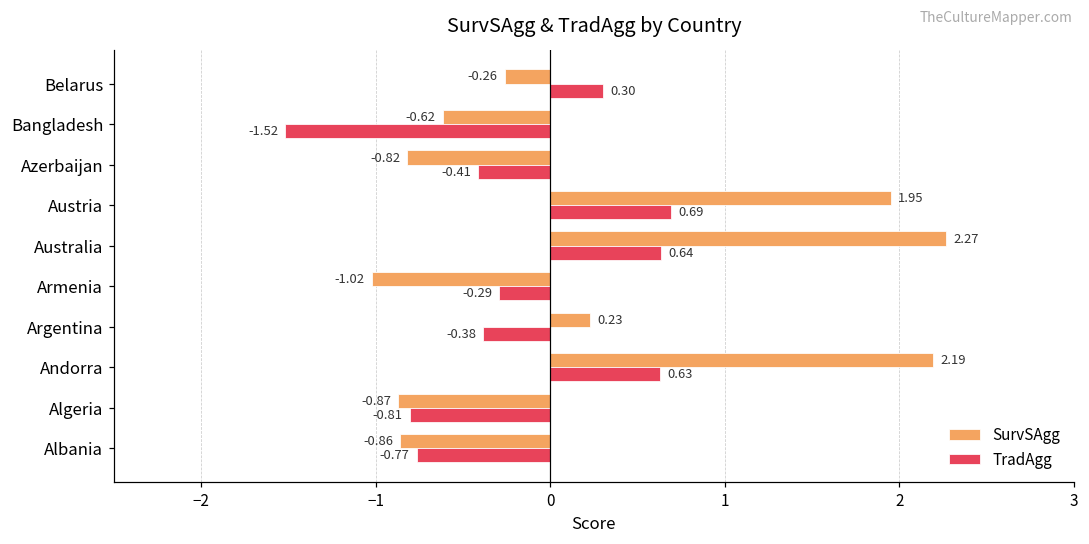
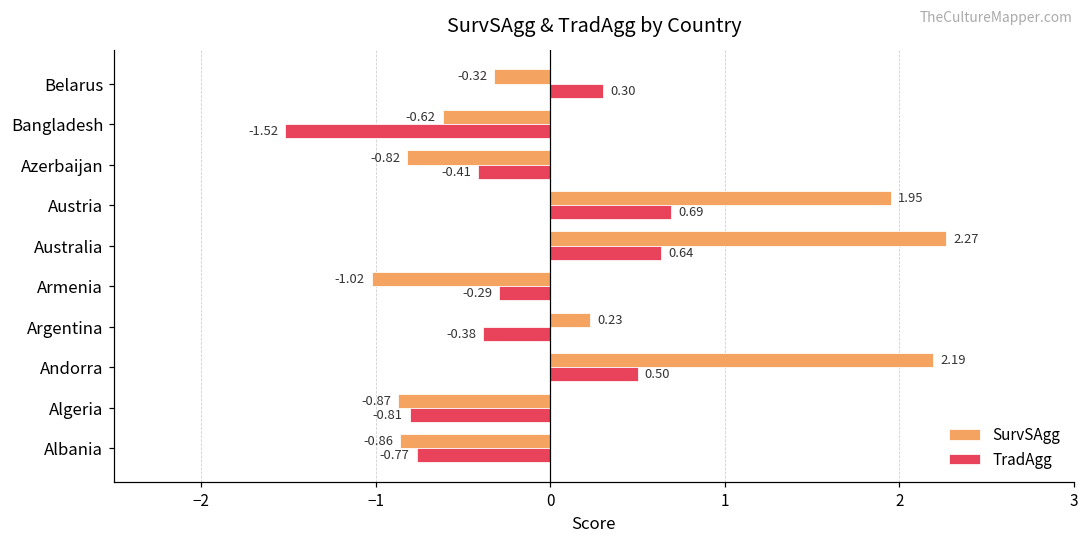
  {
    "SurvSAgg": {
-     "Belarus": -0.26,
+     "Belarus": -0.32,
      "Bangladesh": -0.62,
      "Azerbaijan": -0.82,
      "Austria": 1.95,
      "Australia": 2.27,
      "Armenia": -1.02,
      "Argentina": 0.23,
      "Andorra": 2.19,
      "Algeria": -0.87,
      "Albania": -0.86
    },
    "TradAgg": {
      "Belarus": 0.30,
      "Bangladesh": -1.52,
      "Azerbaijan": -0.41,
      "Austria": 0.69,
      "Australia": 0.64,
      "Armenia": -0.29,
      "Argentina": -0.38,
-     "Andorra": 0.63,
+     "Andorra": 0.50,
      "Algeria": -0.81,
      "Albania": -0.77
    }
  }
